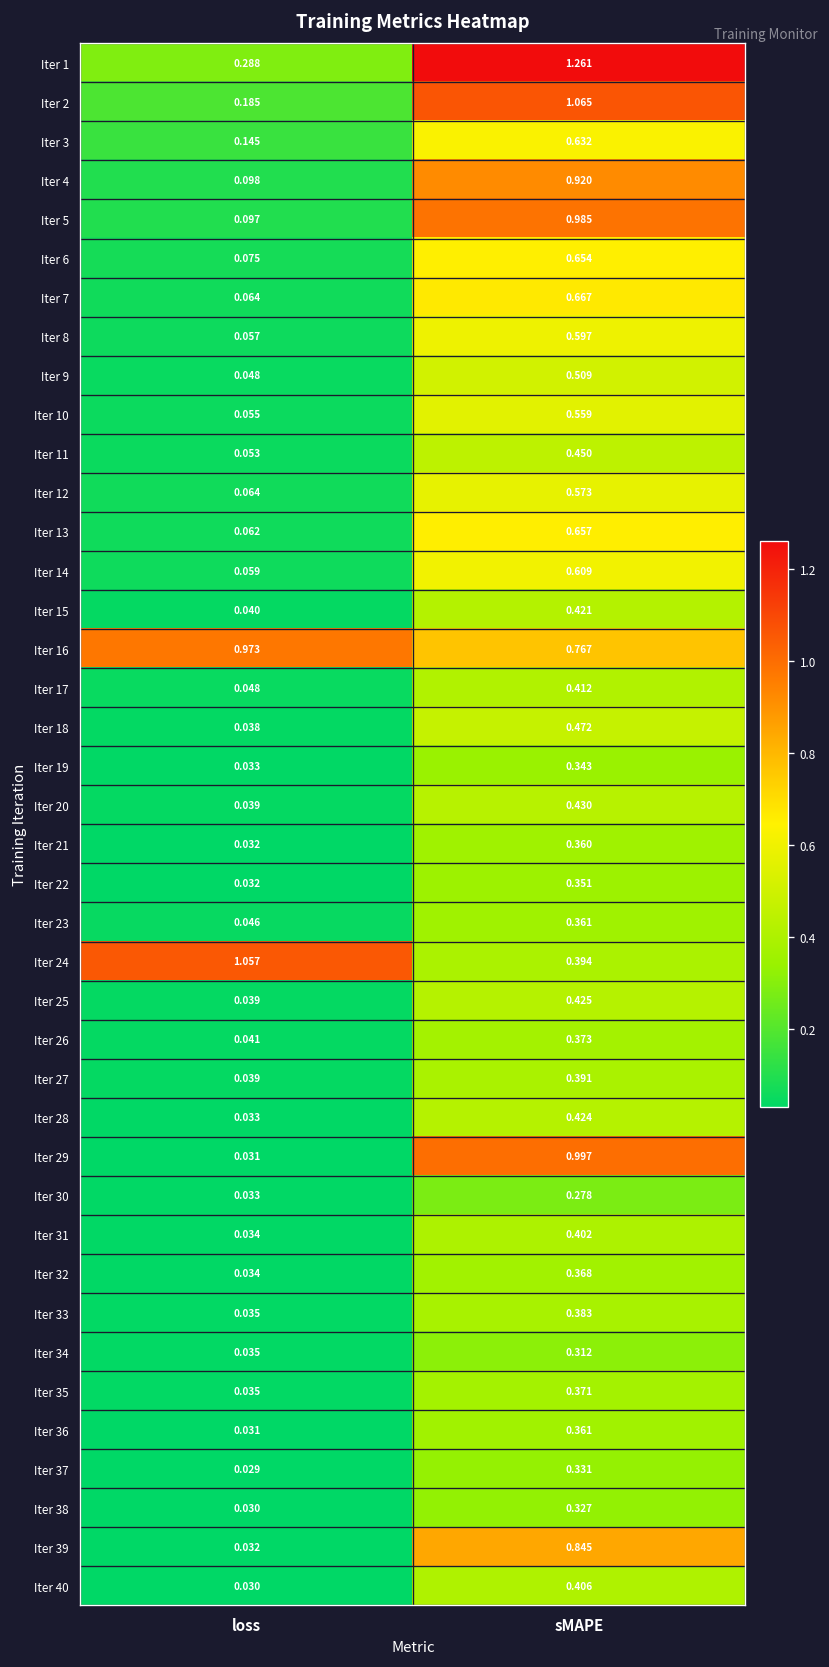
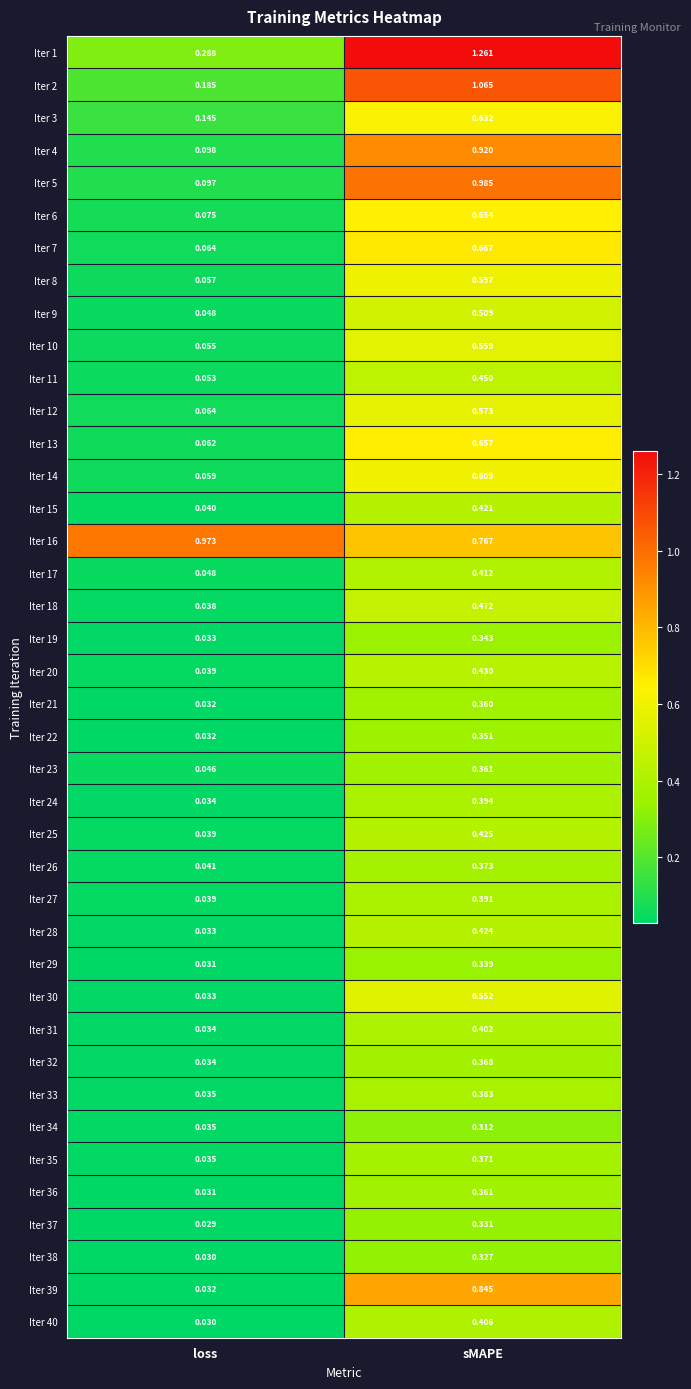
  {
    "Iter 1": {
      "loss": 0.288,
      "sMAPE": 1.261
    },
    "Iter 2": {
      "loss": 0.185,
      "sMAPE": 1.065
    },
    "Iter 3": {
      "loss": 0.145,
      "sMAPE": 0.632
    },
    "Iter 4": {
      "loss": 0.098,
      "sMAPE": 0.920
    },
    "Iter 5": {
      "loss": 0.097,
      "sMAPE": 0.985
    },
    "Iter 6": {
      "loss": 0.075,
      "sMAPE": 0.654
    },
    "Iter 7": {
      "loss": 0.064,
      "sMAPE": 0.667
    },
    "Iter 8": {
      "loss": 0.057,
      "sMAPE": 0.597
    },
    "Iter 9": {
      "loss": 0.048,
      "sMAPE": 0.509
    },
    "Iter 10": {
      "loss": 0.055,
      "sMAPE": 0.559
    },
    "Iter 11": {
      "loss": 0.053,
      "sMAPE": 0.450
    },
    "Iter 12": {
      "loss": 0.064,
      "sMAPE": 0.573
    },
    "Iter 13": {
      "loss": 0.062,
      "sMAPE": 0.657
    },
    "Iter 14": {
      "loss": 0.059,
      "sMAPE": 0.609
    },
    "Iter 15": {
      "loss": 0.040,
      "sMAPE": 0.421
    },
    "Iter 16": {
      "loss": 0.973,
      "sMAPE": 0.767
    },
    "Iter 17": {
      "loss": 0.048,
      "sMAPE": 0.412
    },
    "Iter 18": {
      "loss": 0.038,
      "sMAPE": 0.472
    },
    "Iter 19": {
      "loss": 0.033,
      "sMAPE": 0.343
    },
    "Iter 20": {
      "loss": 0.039,
      "sMAPE": 0.430
    },
    "Iter 21": {
      "loss": 0.032,
      "sMAPE": 0.360
    },
    "Iter 22": {
      "loss": 0.032,
      "sMAPE": 0.351
    },
    "Iter 23": {
      "loss": 0.046,
      "sMAPE": 0.361
    },
    "Iter 24": {
-     "loss": 1.057,
+     "loss": 0.034,
      "sMAPE": 0.394
    },
    "Iter 25": {
      "loss": 0.039,
      "sMAPE": 0.425
    },
    "Iter 26": {
      "loss": 0.041,
      "sMAPE": 0.373
    },
    "Iter 27": {
      "loss": 0.039,
      "sMAPE": 0.391
    },
    "Iter 28": {
      "loss": 0.033,
      "sMAPE": 0.424
    },
    "Iter 29": {
      "loss": 0.031,
-     "sMAPE": 0.997
+     "sMAPE": 0.339
    },
    "Iter 30": {
      "loss": 0.033,
-     "sMAPE": 0.278
+     "sMAPE": 0.552
    },
    "Iter 31": {
      "loss": 0.034,
      "sMAPE": 0.402
    },
    "Iter 32": {
      "loss": 0.034,
      "sMAPE": 0.368
    },
    "Iter 33": {
      "loss": 0.035,
      "sMAPE": 0.383
    },
    "Iter 34": {
      "loss": 0.035,
      "sMAPE": 0.312
    },
    "Iter 35": {
      "loss": 0.035,
      "sMAPE": 0.371
    },
    "Iter 36": {
      "loss": 0.031,
      "sMAPE": 0.361
    },
    "Iter 37": {
      "loss": 0.029,
      "sMAPE": 0.331
    },
    "Iter 38": {
      "loss": 0.030,
      "sMAPE": 0.327
    },
    "Iter 39": {
      "loss": 0.032,
      "sMAPE": 0.845
    },
    "Iter 40": {
      "loss": 0.030,
      "sMAPE": 0.406
    }
  }
